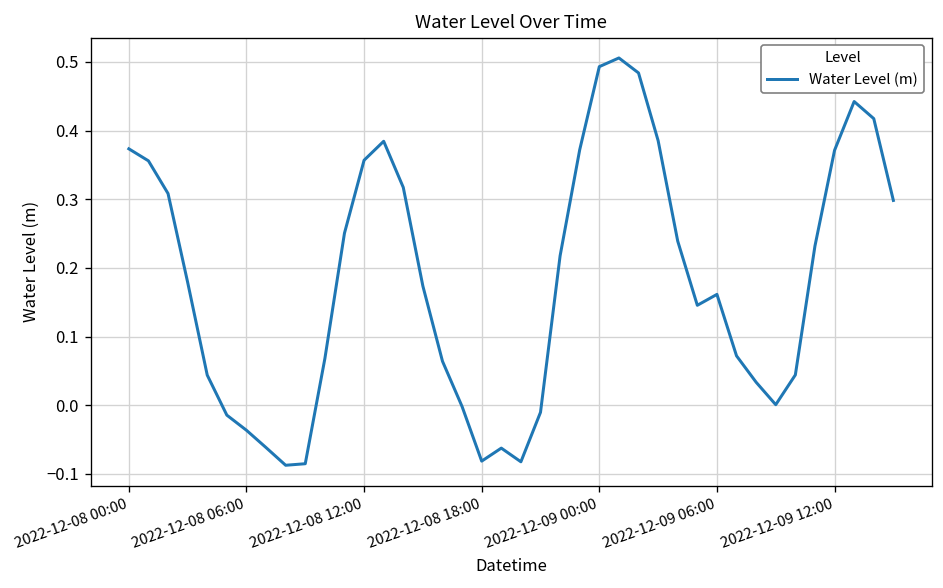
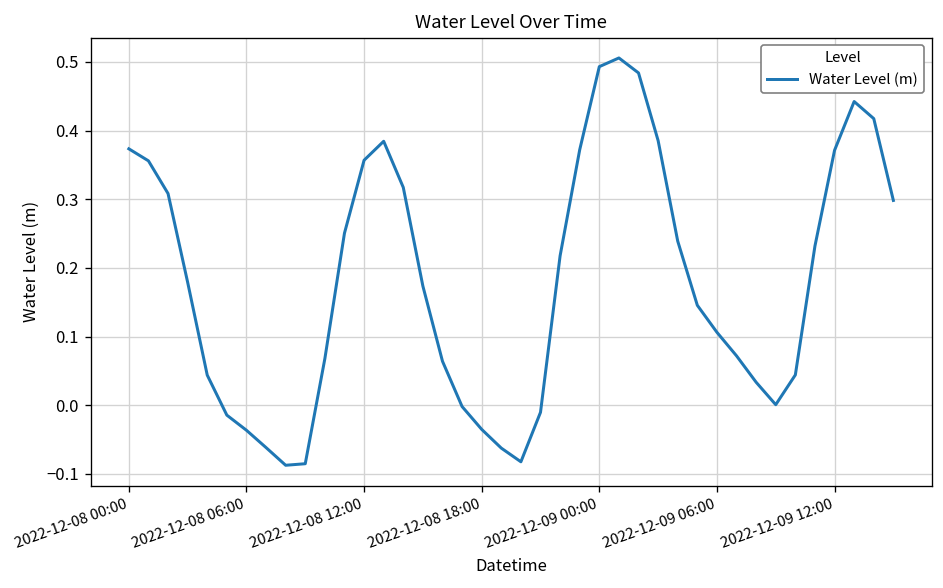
  {
    "2022-12-08 00:00": 0.37,
    "2022-12-08 06:00": -0.04,
    "2022-12-08 12:00": 0.36,
-   "2022-12-08 18:00": -0.08,
+   "2022-12-08 18:00": -0.04,
    "2022-12-09 00:00": 0.49,
-   "2022-12-09 06:00": 0.16,
+   "2022-12-09 06:00": 0.11,
    "2022-12-09 12:00": 0.37
  }
